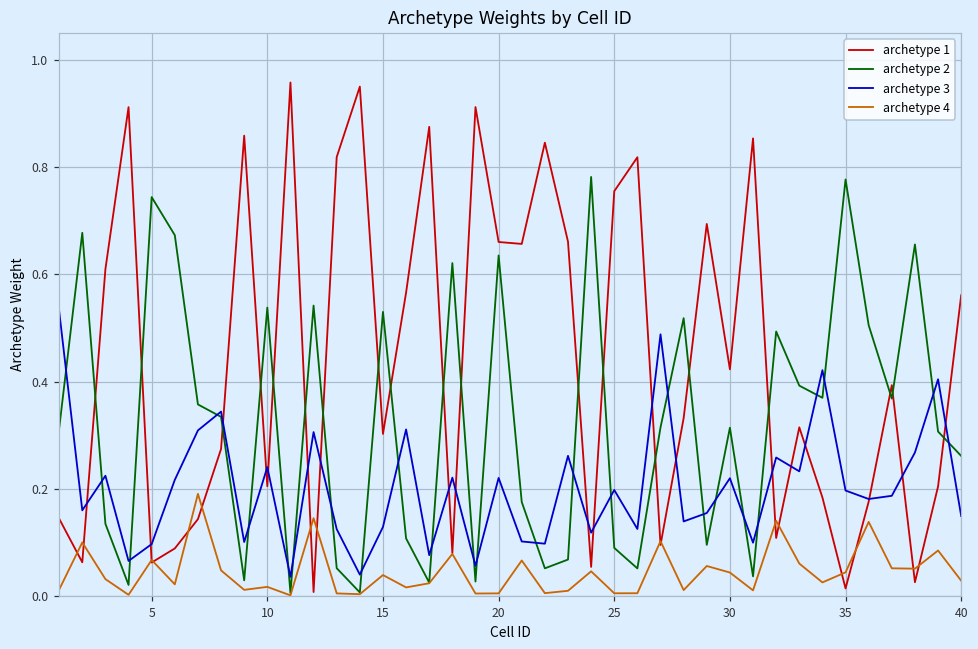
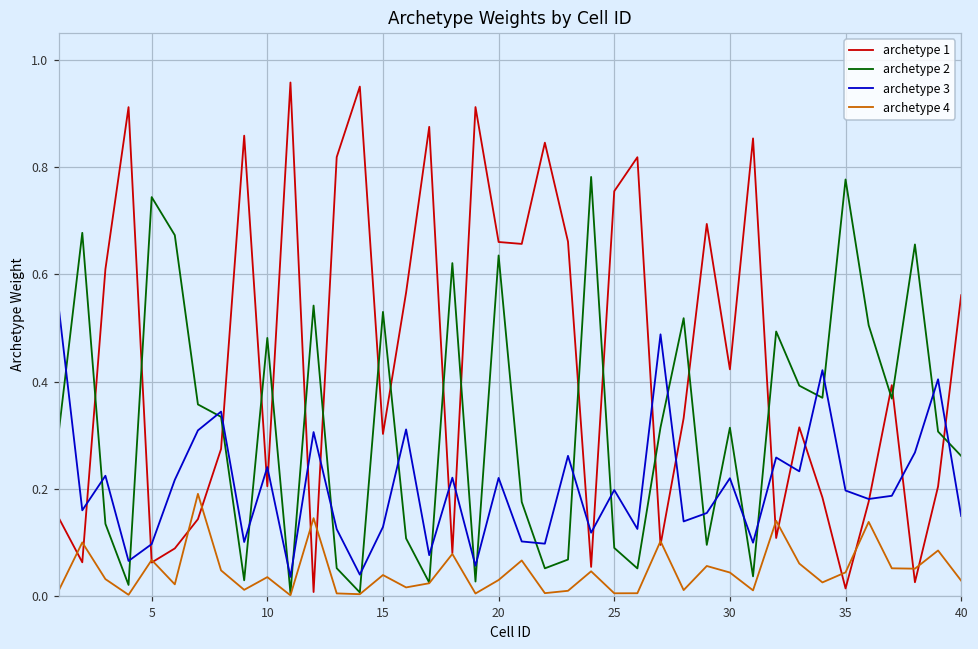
  {
    "archetype 1": {
      "10": 0.20,
      "15": 0.30,
      "20": 0.66,
      "25": 0.76,
      "30": 0.42,
      "35": 0.01,
      "40": 0.56
    },
    "archetype 2": {
      "5": 0.74,
-     "10": 0.54,
+     "10": 0.48,
      "15": 0.53,
      "20": 0.64,
      "25": 0.09,
      "30": 0.31,
      "35": 0.78,
      "40": 0.26
    },
    "archetype 3": {
      "5": 0.10,
      "10": 0.24,
      "15": 0.13,
      "20": 0.22,
      "25": 0.20,
      "30": 0.22,
      "35": 0.20,
      "40": 0.15
    },
    "archetype 4": {
-     "10": 0.02,
+     "10": 0.04,
      "15": 0.04,
-     "20": 0.00,
+     "20": 0.03,
      "25": 0.00,
      "30": 0.04,
      "35": 0.04,
      "40": 0.03
    }
  }
